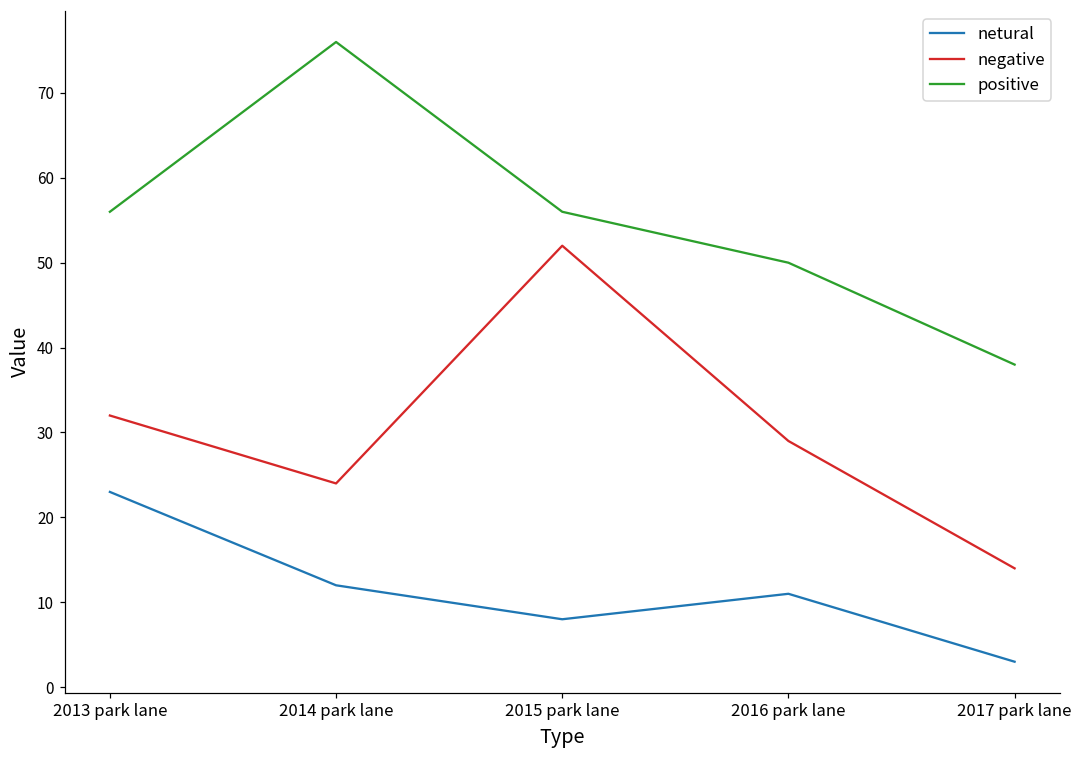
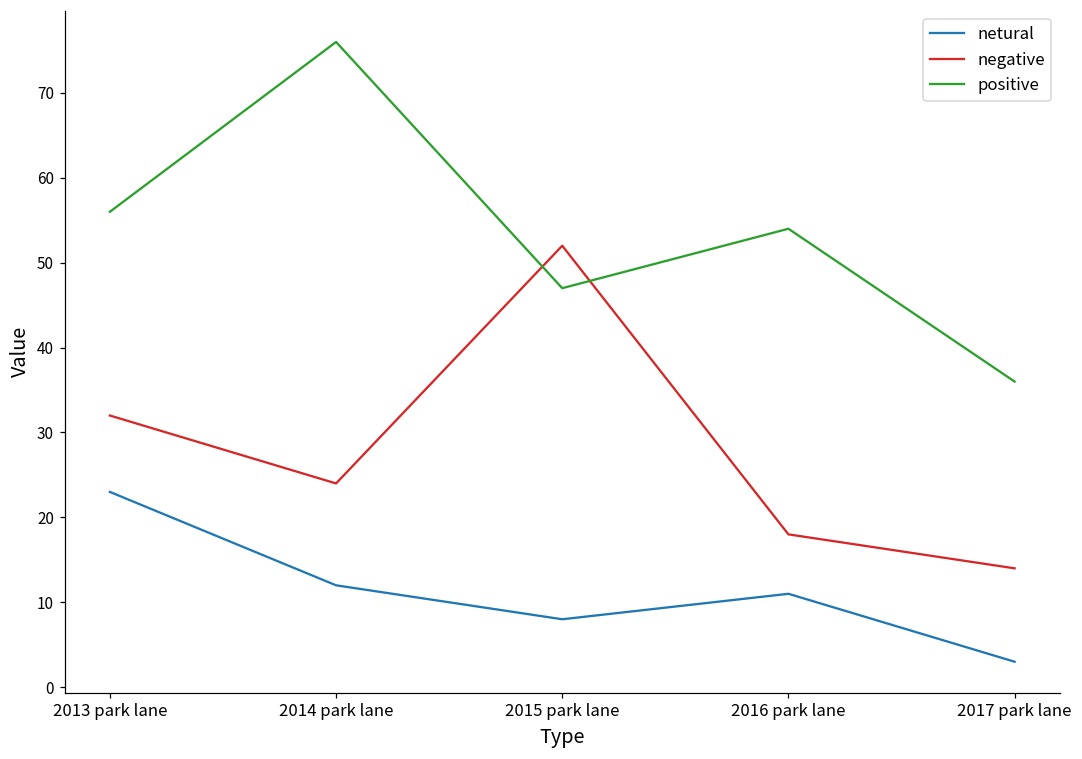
  {
    "netural": {
      "2013 park lane": 23,
      "2014 park lane": 12,
      "2015 park lane": 8,
      "2016 park lane": 11,
      "2017 park lane": 3
    },
    "negative": {
      "2013 park lane": 32,
      "2014 park lane": 24,
      "2015 park lane": 52,
-     "2016 park lane": 29,
+     "2016 park lane": 18,
      "2017 park lane": 14
    },
    "positive": {
      "2013 park lane": 56,
      "2014 park lane": 76,
-     "2015 park lane": 56,
-     "2016 park lane": 50,
-     "2017 park lane": 38
+     "2015 park lane": 47,
+     "2016 park lane": 54,
+     "2017 park lane": 36
    }
  }
